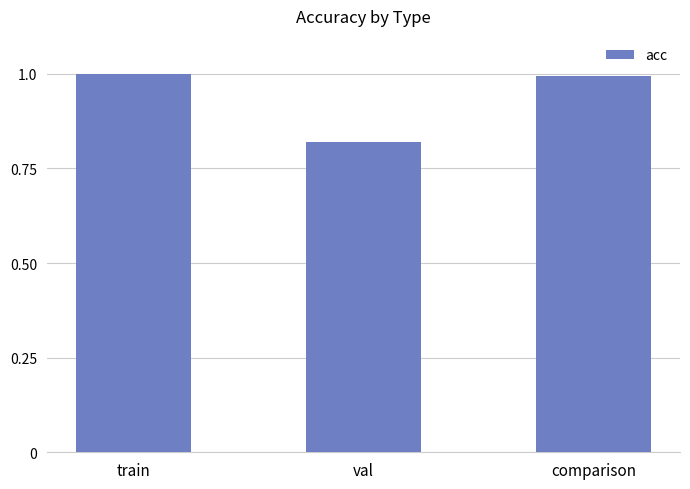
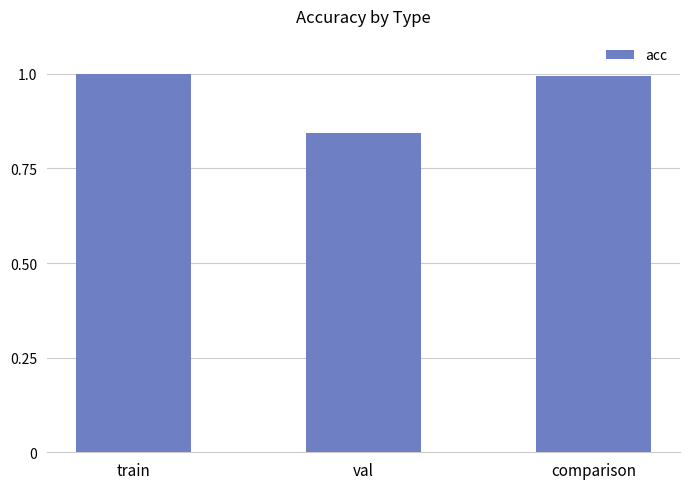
  {
    "train": 1.00,
-   "val": 0.82,
+   "val": 0.84,
    "comparison": 0.99
  }
